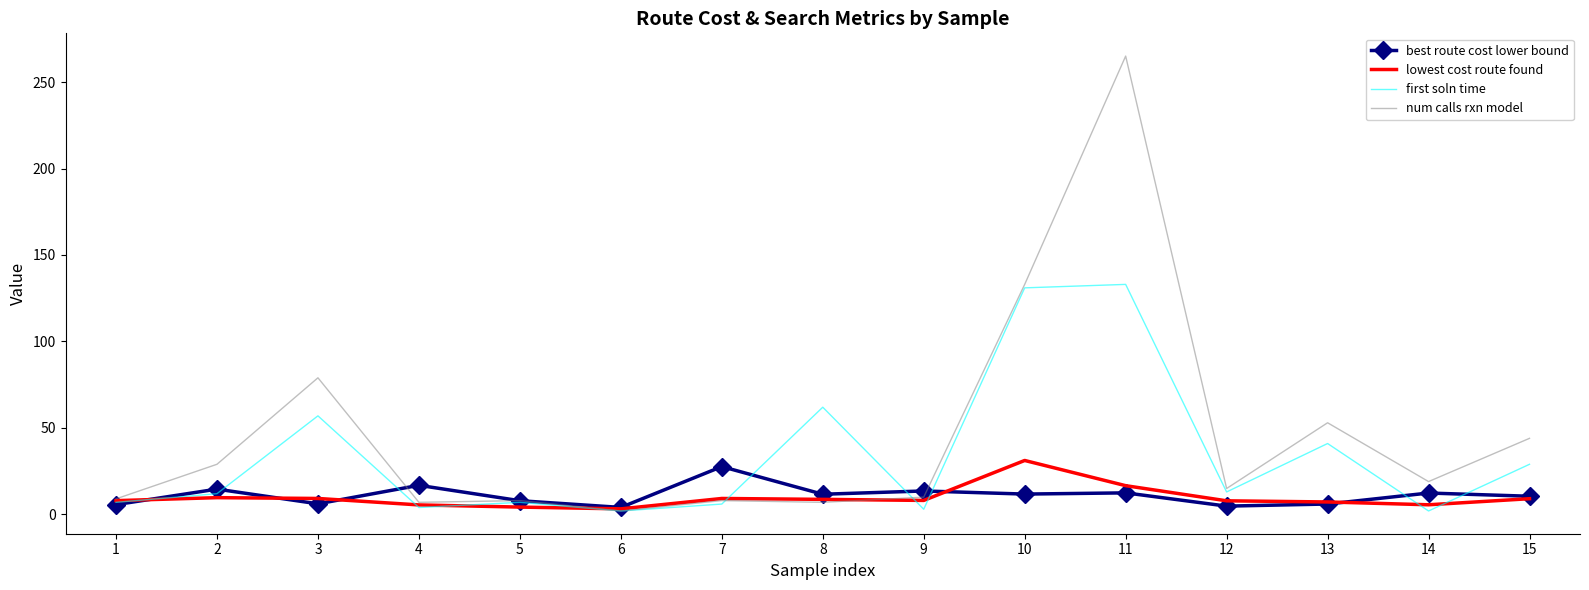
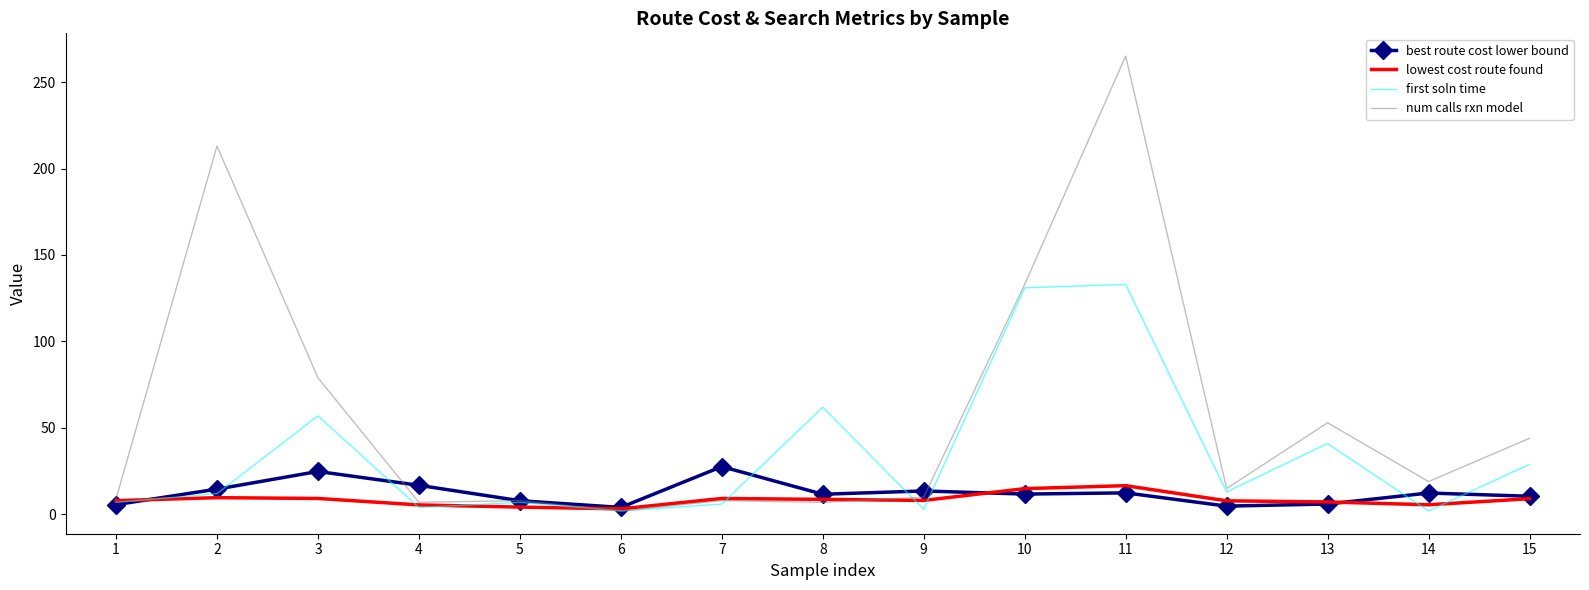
  {
    "best route cost lower bound": {
      "2": 15,
-     "3": 6,
+     "3": 25,
      "4": 17,
      "7": 28,
      "8": 12,
      "9": 14,
      "10": 12,
      "11": 12,
      "12": 5,
      "14": 12
    },
    "lowest cost route found": {
      "2": 10,
      "3": 9,
      "4": 6,
      "5": 4,
      "8": 9,
      "9": 8,
-     "10": 31,
+     "10": 15,
      "11": 17,
      "12": 8,
      "14": 6
    },
    "first soln time": {
      "2": 12,
      "3": 57,
      "4": 4,
      "7": 6,
      "8": 62,
      "9": 3,
      "10": 131,
      "11": 133,
      "12": 13,
      "13": 41,
      "14": 2,
      "15": 29
    },
    "num calls rxn model": {
-     "2": 29,
+     "2": 213,
      "3": 79,
      "4": 7,
      "8": 7,
      "9": 10,
      "10": 133,
      "11": 265,
      "12": 15,
      "13": 53,
      "14": 19,
      "15": 44
    }
  }
